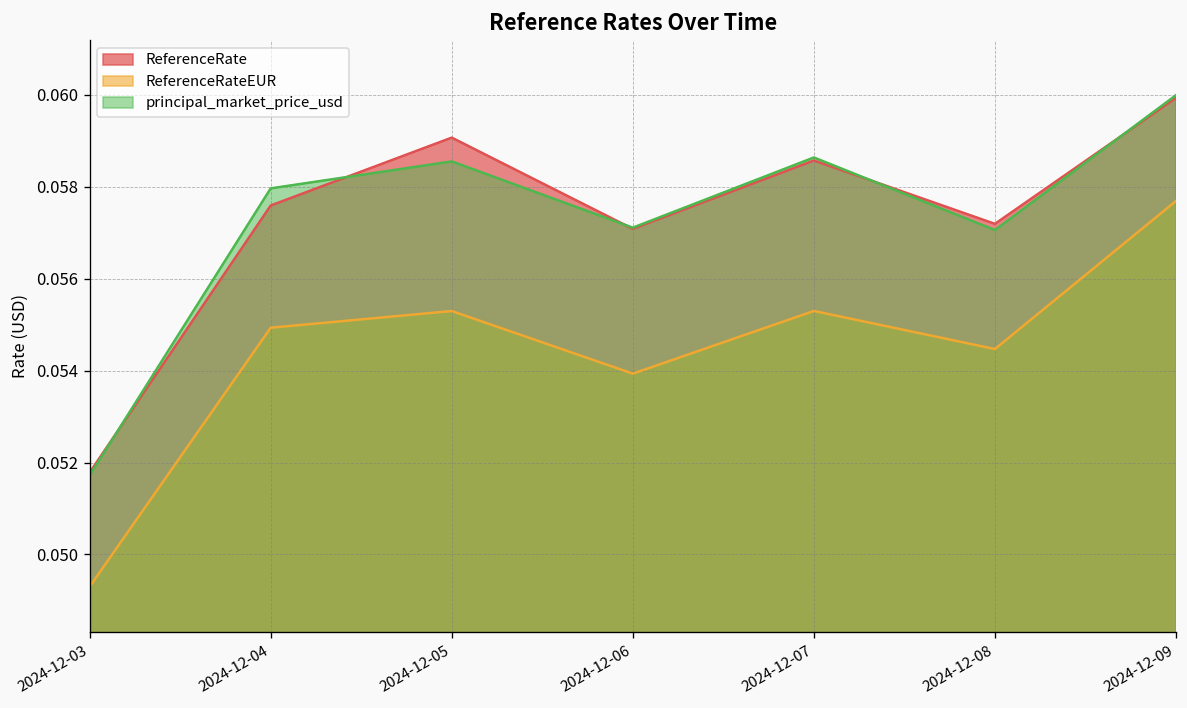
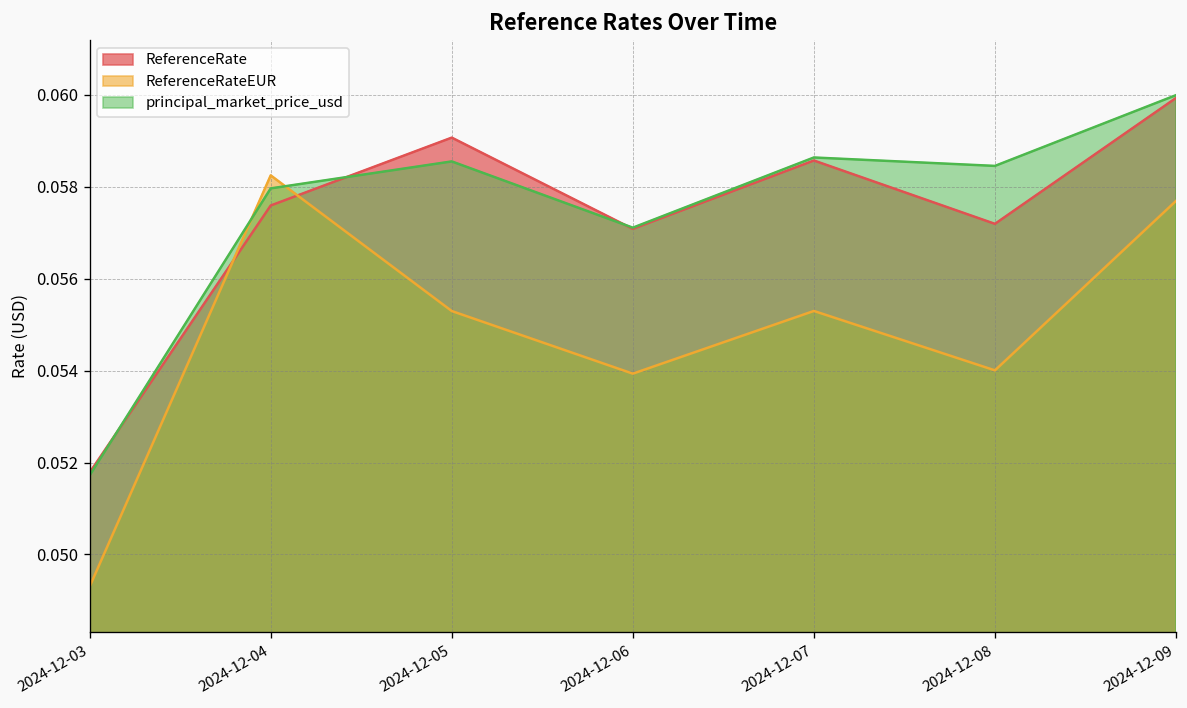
  {
    "ReferenceRate": {
      "2024-12-04": 0.0576,
      "2024-12-05": 0.0591,
      "2024-12-07": 0.0586,
      "2024-12-08": 0.0572
    },
    "ReferenceRateEUR": {
      "2024-12-03": 0.0493,
-     "2024-12-04": 0.0549,
+     "2024-12-04": 0.0582,
      "2024-12-05": 0.0553,
      "2024-12-06": 0.0539,
      "2024-12-07": 0.0553,
-     "2024-12-08": 0.0545,
+     "2024-12-08": 0.0540,
      "2024-12-09": 0.0577
    },
    "principal_market_price_usd": {
      "2024-12-04": 0.0580,
      "2024-12-05": 0.0585,
      "2024-12-07": 0.0586,
-     "2024-12-08": 0.0571
+     "2024-12-08": 0.0585
    }
  }
